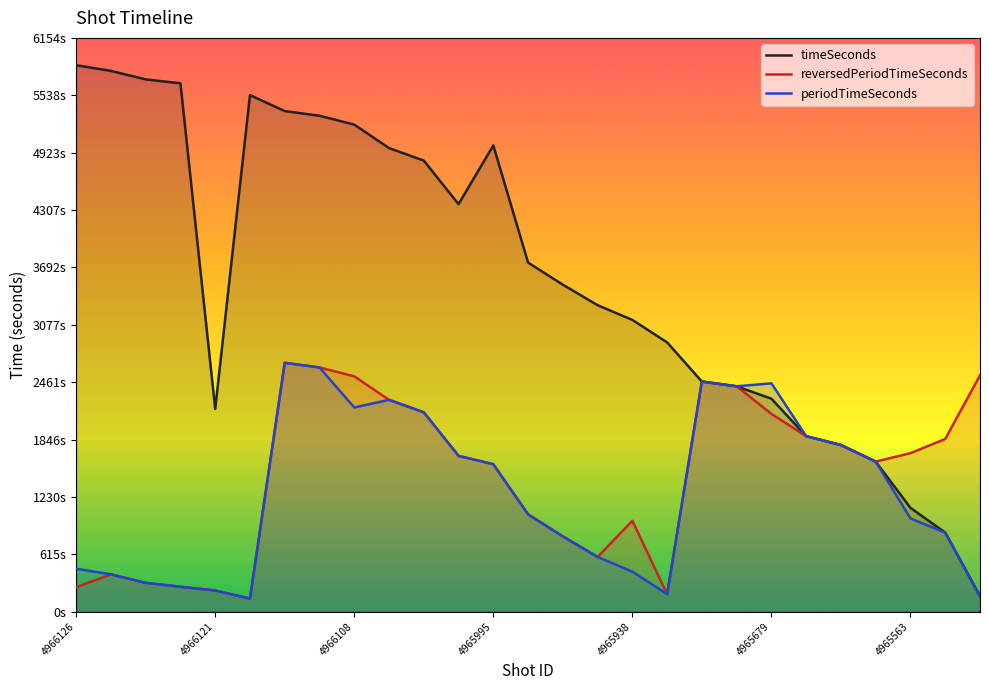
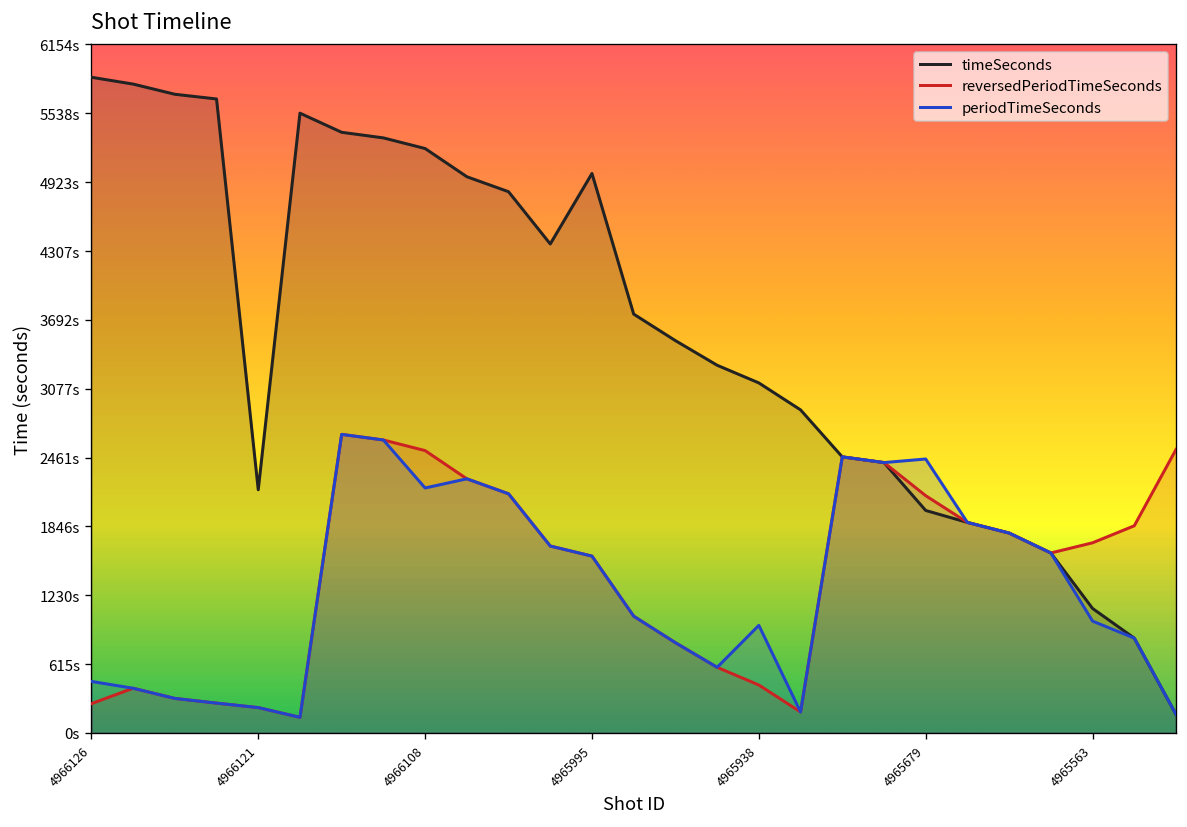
  {
    "timeSeconds": {
      "4966126": "5900s",
      "4966121": "2200s",
      "4966108": "5200s",
      "4965995": "5000s",
      "4965938": "3100s",
-     "4965679": "2300s",
+     "4965679": "2000s",
      "4965563": "1100s"
    },
    "reversedPeriodTimeSeconds": {
      "4966126": "300s",
      "4966108": "2500s",
-     "4965938": "1000s",
+     "4965938": "400s",
      "4965679": "2100s",
      "4965563": "1700s"
    },
    "periodTimeSeconds": {
      "4966126": "500s",
      "4966108": "2200s",
-     "4965938": "400s",
+     "4965938": "1000s",
      "4965679": "2400s",
      "4965563": "1000s"
    }
  }
